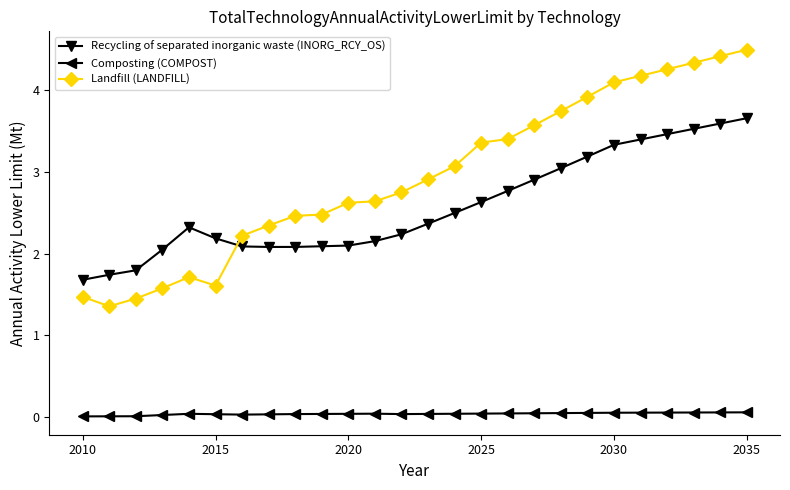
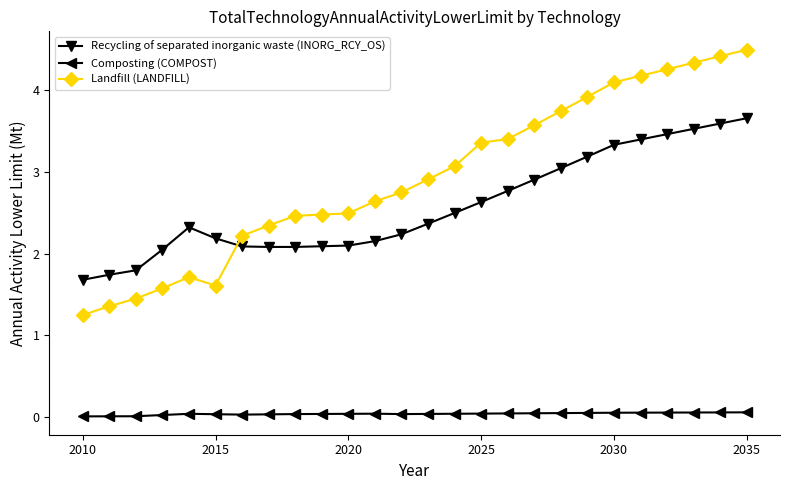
  {
    "Landfill (LANDFILL)": {
-     "2010": 1.5,
+     "2010": 1.2,
      "2015": 1.6,
-     "2020": 2.6,
+     "2020": 2.5,
      "2025": 3.4,
      "2030": 4.1,
      "2035": 4.5
    }
  }
